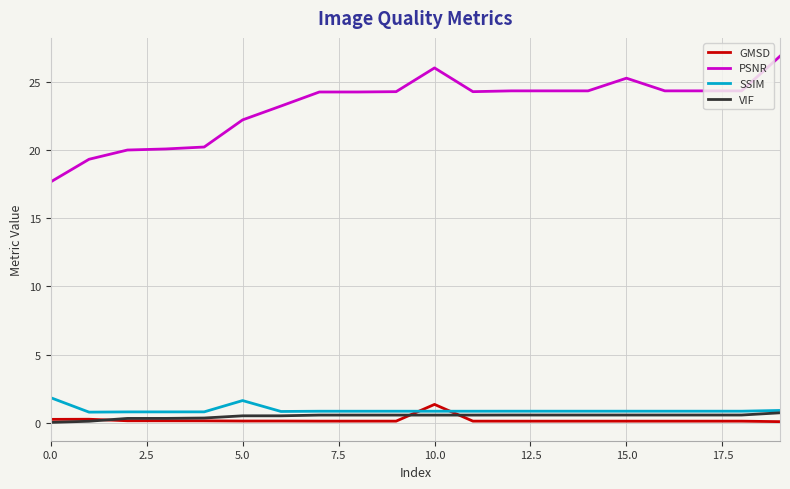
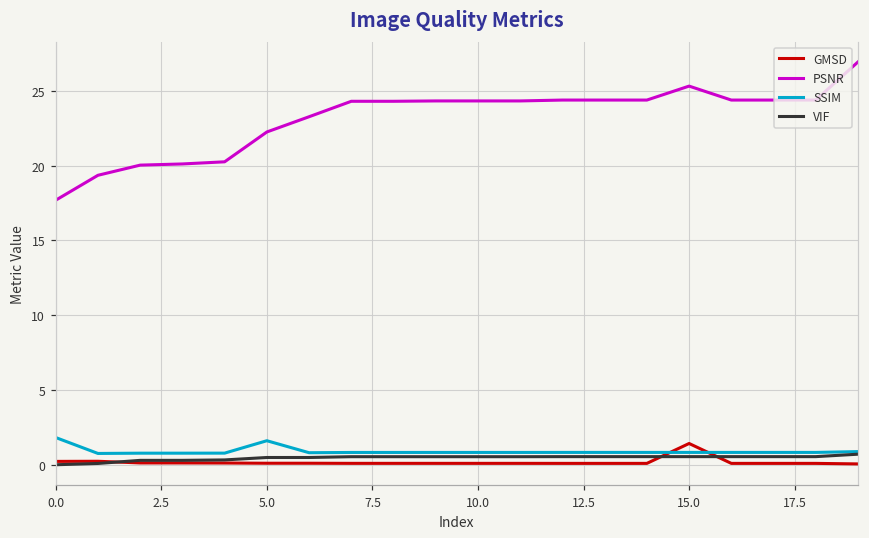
  {
    "GMSD": {
      "0.0": 0.2,
      "5.0": 0.1,
-     "10.0": 1.3,
-     "15.0": 0.1
+     "10.0": 0.1,
+     "15.0": 1.4
    },
    "PSNR": {
      "0.0": 17.7,
      "5.0": 22.2,
-     "10.0": 26.1,
+     "10.0": 24.3,
      "15.0": 25.3
    },
    "SSIM": {
      "0.0": 1.8,
      "5.0": 1.6,
      "10.0": 0.8,
      "15.0": 0.8
    },
    "VIF": {
      "0.0": 0.0,
      "5.0": 0.5,
      "10.0": 0.6,
      "15.0": 0.6
    }
  }
